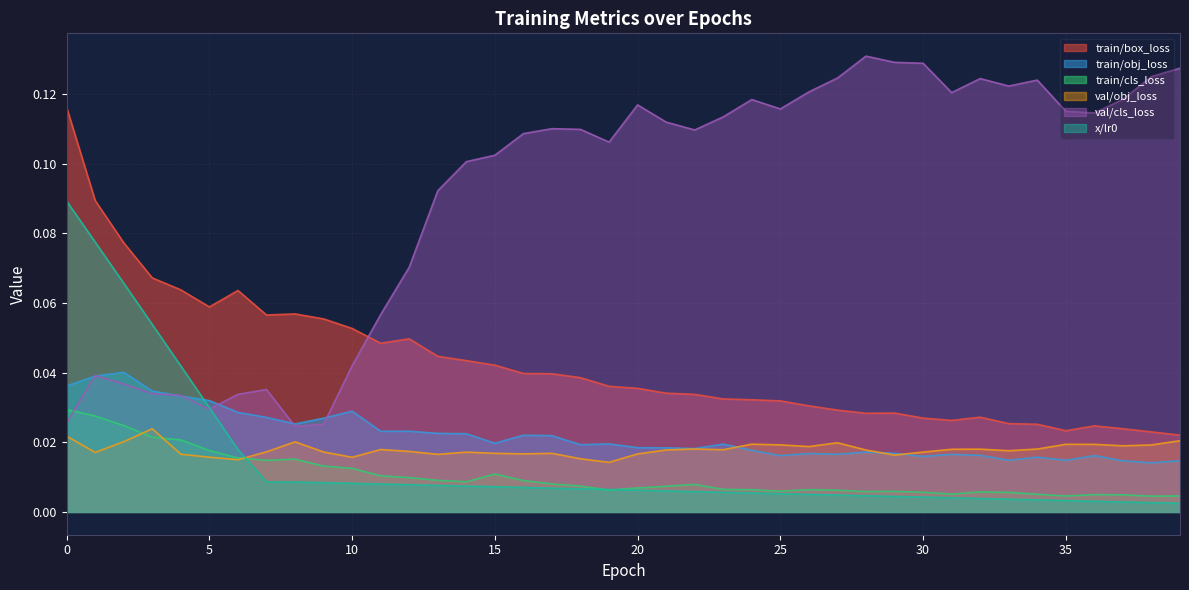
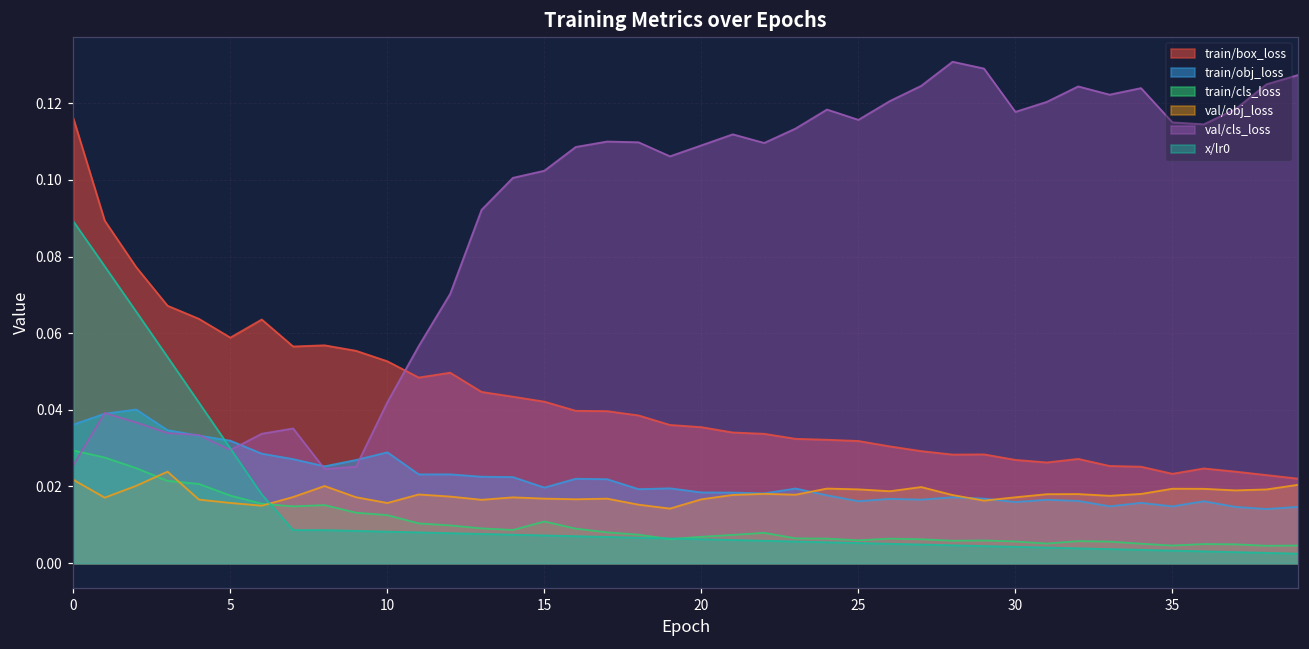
  {
    "train/obj_loss": {
      "0": 0.036,
      "5": 0.032,
      "10": 0.029,
      "15": 0.020,
      "20": 0.018,
      "25": 0.016,
      "30": 0.016,
      "35": 0.015
    },
    "val/cls_loss": {
      "0": 0.026,
      "10": 0.042,
      "15": 0.102,
-     "20": 0.117,
+     "20": 0.109,
      "25": 0.116,
-     "30": 0.129
+     "30": 0.118
    }
  }
